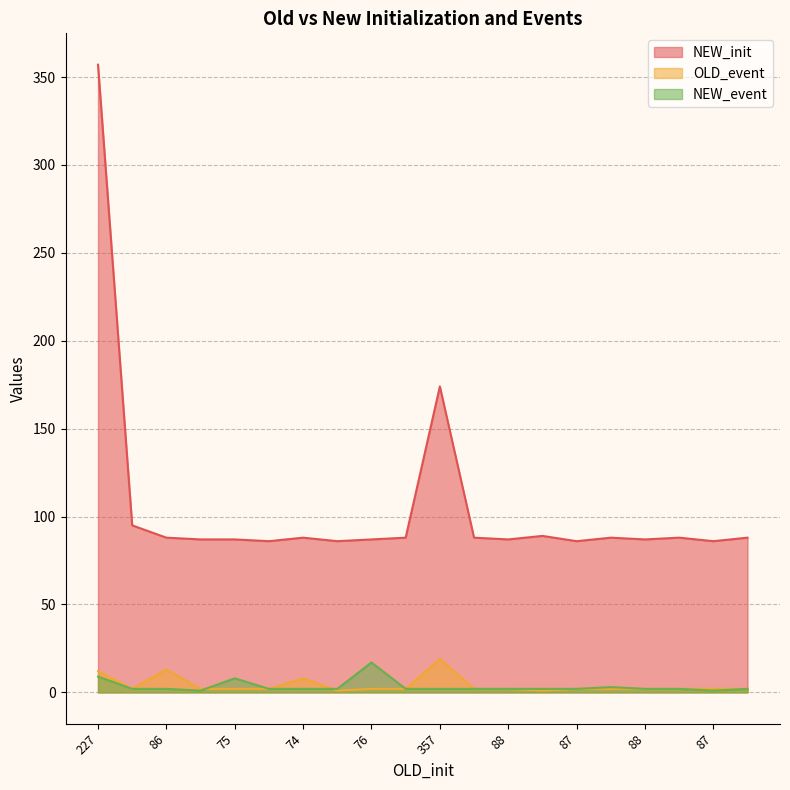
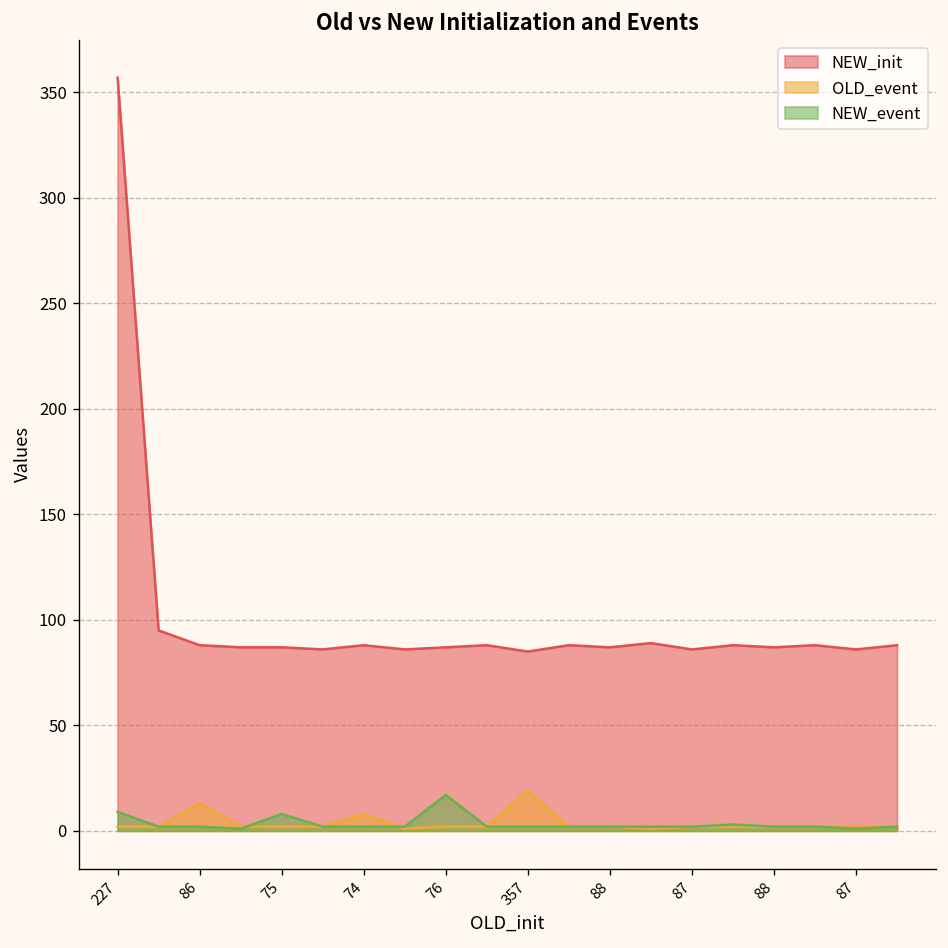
  {
    "NEW_init": {
      "227": 357,
      "86": 88,
      "75": 87,
      "74": 88,
      "76": 87,
-     "357": 174
+     "357": 85
    },
    "OLD_event": {
-     "227": 12,
+     "227": 2,
      "86": 13,
      "75": 2,
      "74": 8,
      "76": 2,
      "357": 19
    },
    "NEW_event": {
      "227": 9,
      "86": 2,
      "75": 8,
      "74": 2,
      "76": 17,
      "357": 2
    }
  }
